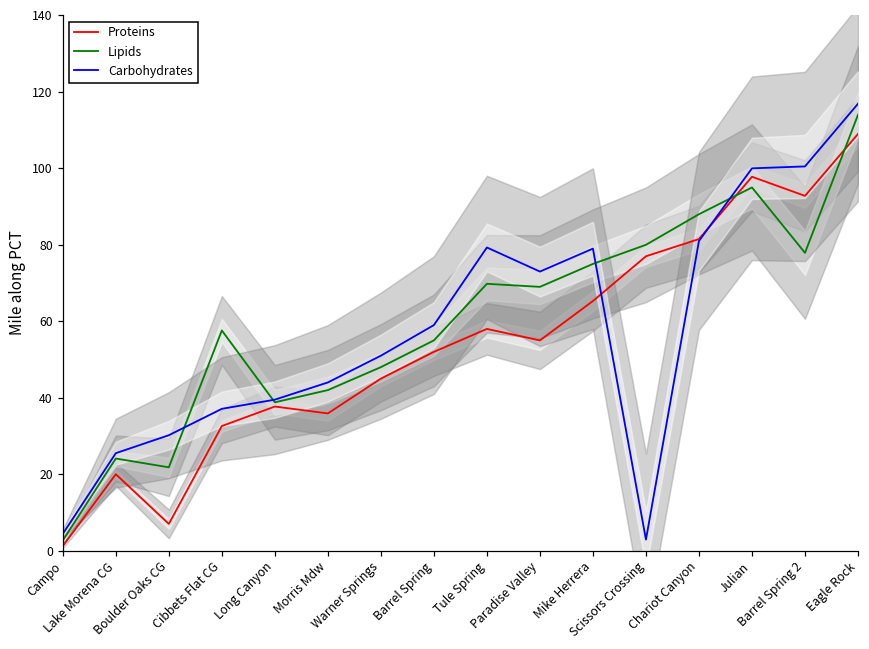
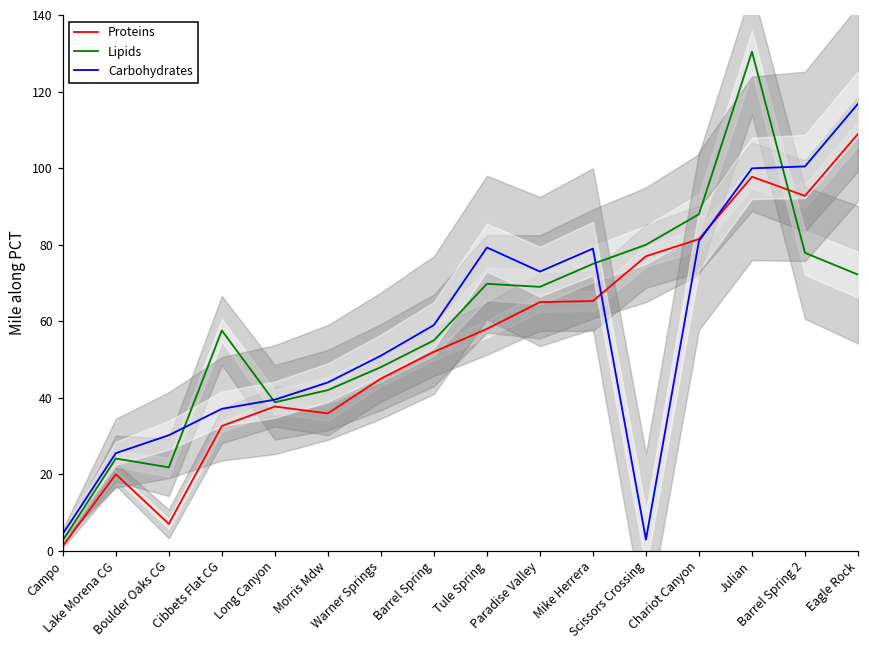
  {
    "Proteins": {
      "Lake Morena CG": 20,
      "Boulder Oaks CG": 7,
      "Cibbets Flat CG": 33,
      "Long Canyon": 38,
      "Morris Mdw": 36,
      "Warner Springs": 45,
      "Barrel Spring": 52,
      "Tule Spring": 58,
-     "Paradise Valley": 55,
+     "Paradise Valley": 65,
      "Mike Herrera": 65,
      "Scissors Crossing": 77,
      "Julian": 98,
      "Barrel Spring 2": 93,
      "Eagle Rock": 109
    },
    "Lipids": {
      "Lake Morena CG": 24,
      "Boulder Oaks CG": 22,
      "Cibbets Flat CG": 58,
      "Warner Springs": 48,
      "Barrel Spring": 55,
      "Tule Spring": 70,
      "Paradise Valley": 69,
      "Mike Herrera": 75,
      "Chariot Canyon": 88,
-     "Julian": 95,
+     "Julian": 131,
      "Barrel Spring 2": 78,
-     "Eagle Rock": 114
+     "Eagle Rock": 72
    },
    "Carbohydrates": {
      "Boulder Oaks CG": 30,
      "Morris Mdw": 44,
      "Tule Spring": 79,
      "Mike Herrera": 79,
      "Scissors Crossing": 3,
      "Barrel Spring 2": 101,
      "Eagle Rock": 117
    }
  }
